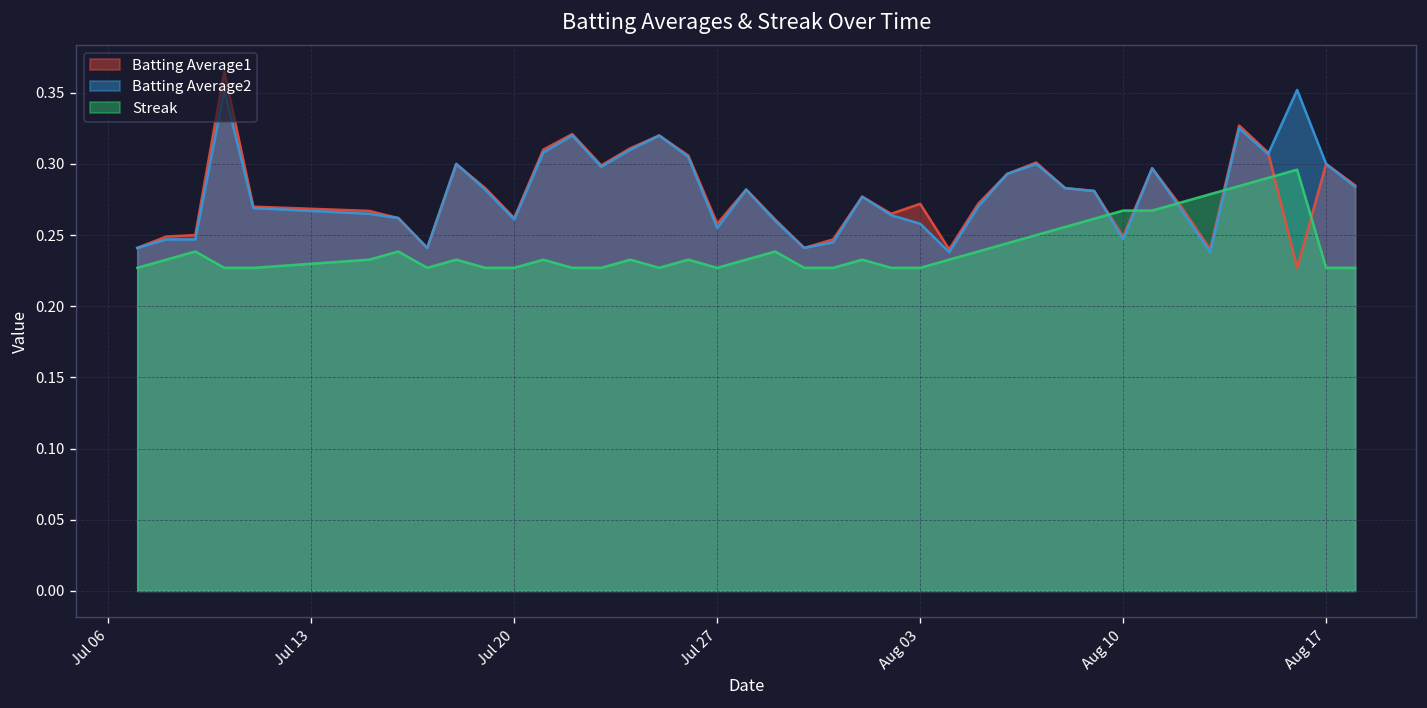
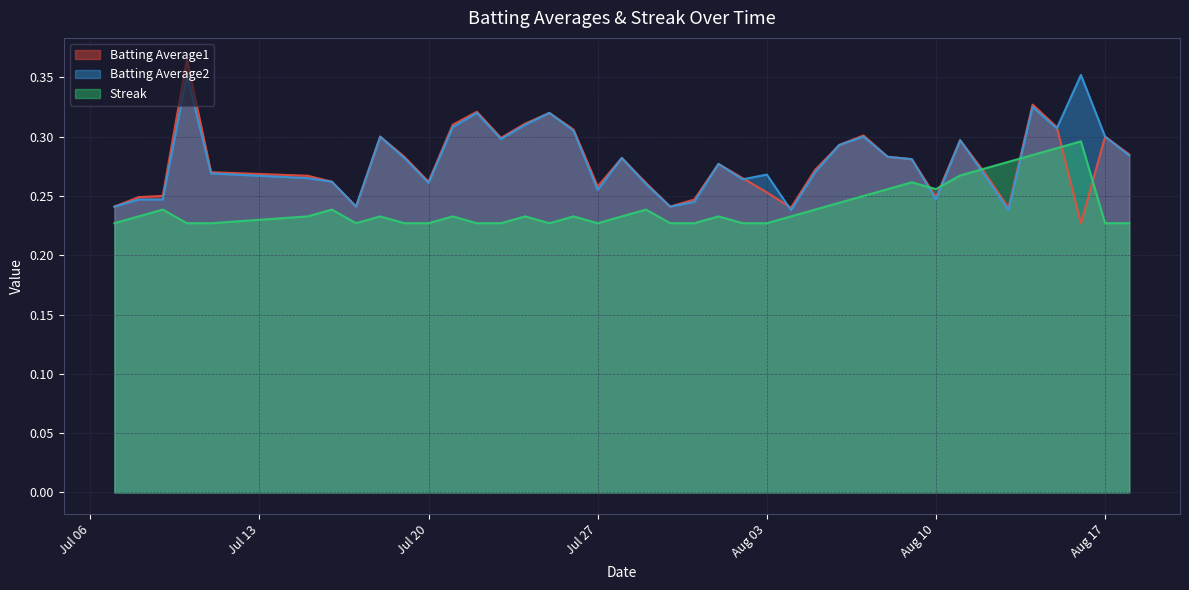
  {
    "Batting Average1": {
      "Jul 27": 0.258,
-     "Aug 03": 0.272
+     "Aug 03": 0.253
    },
    "Batting Average2": {
      "Jul 27": 0.255,
-     "Aug 03": 0.258
+     "Aug 03": 0.268
    },
    "Streak": {
      "Jul 20": 0.227,
      "Jul 27": 0.227,
      "Aug 03": 0.227,
-     "Aug 10": 0.267,
+     "Aug 10": 0.256,
      "Aug 17": 0.227
    }
  }
